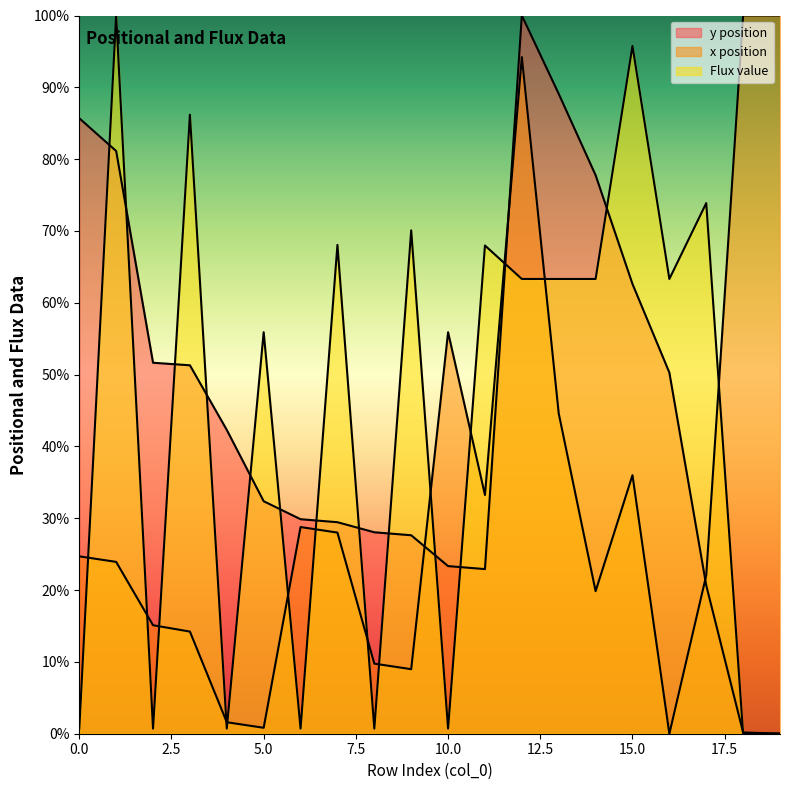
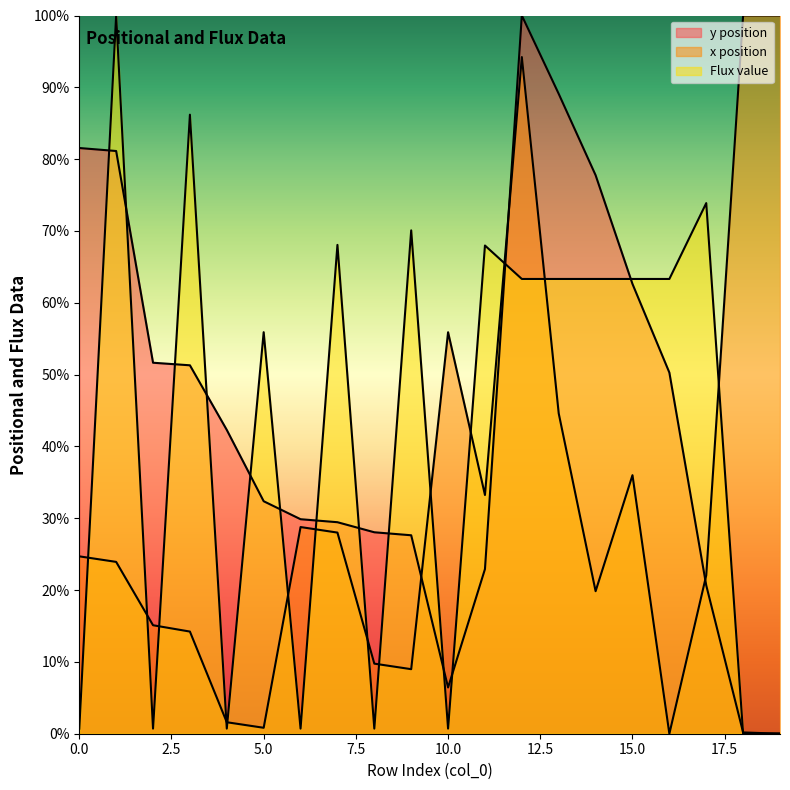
  {
    "y position": {
-     "0.0": "86%",
+     "0.0": "82%",
      "5.0": "32%",
-     "10.0": "23%",
+     "10.0": "6%",
      "15.0": "63%"
    },
    "x position": {
      "0.0": "25%",
      "5.0": "1%",
      "10.0": "56%",
      "15.0": "36%"
    },
    "Flux value": {
      "0.0": "1%",
      "5.0": "56%",
      "10.0": "1%",
-     "15.0": "96%"
+     "15.0": "63%"
    }
  }
